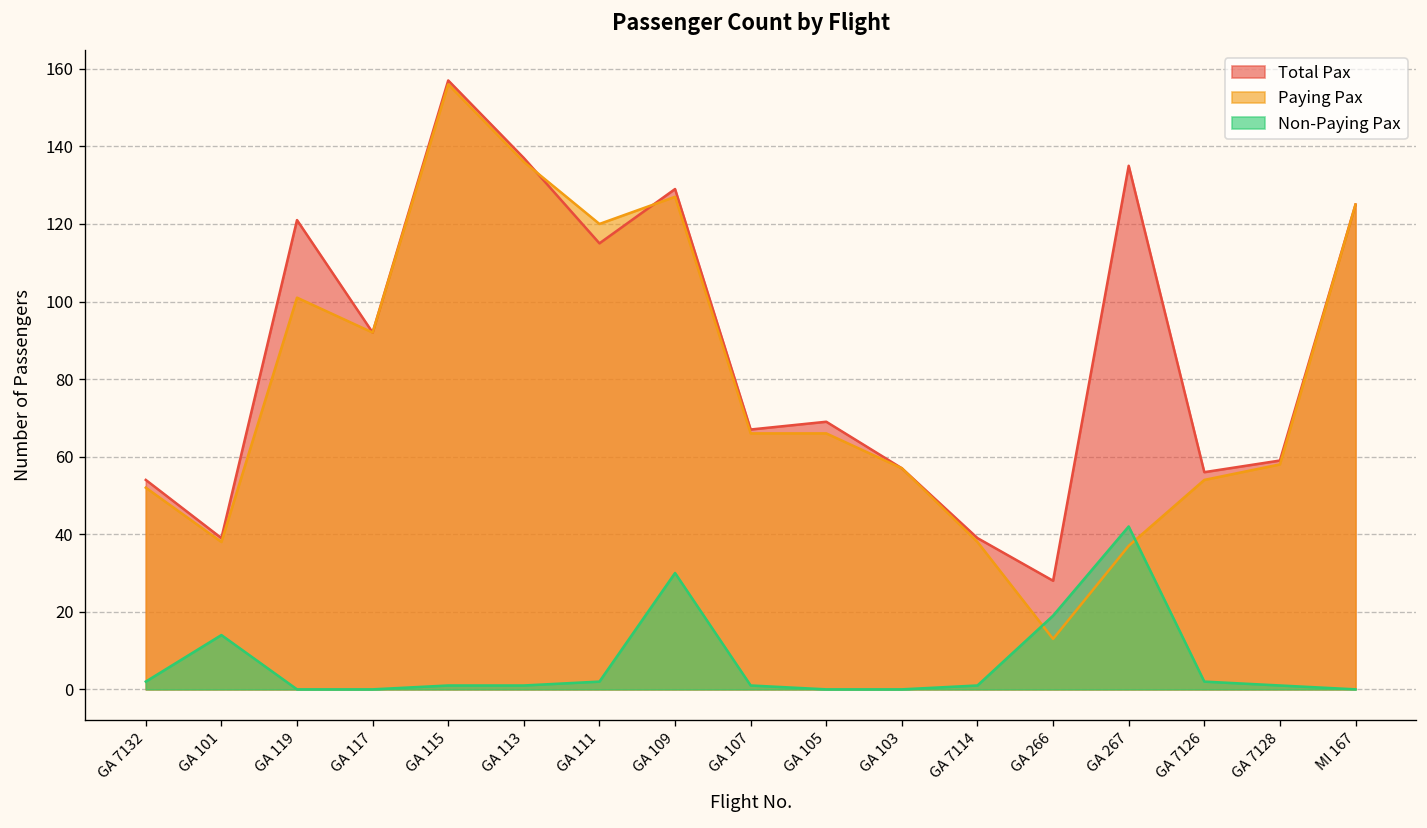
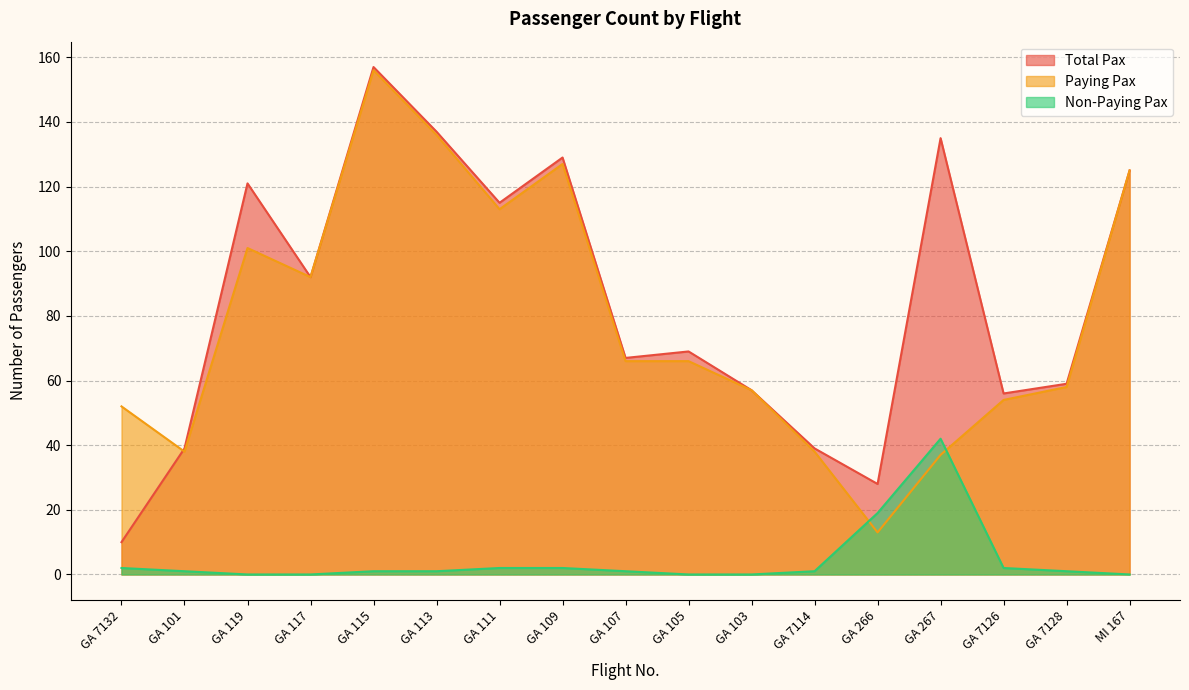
  {
    "Total Pax": {
-     "GA 7132": 54,
+     "GA 7132": 10,
      "GA 101": 39,
      "GA 119": 121,
      "GA 115": 157,
      "GA 113": 137,
      "GA 111": 115,
      "GA 109": 129,
      "GA 107": 67,
      "GA 105": 69,
      "GA 7114": 39,
      "GA 266": 28,
      "GA 267": 135,
      "GA 7126": 56,
      "GA 7128": 59
    },
    "Paying Pax": {
      "GA 7132": 52,
      "GA 101": 38,
      "GA 119": 101,
      "GA 115": 156,
      "GA 113": 136,
-     "GA 111": 120,
+     "GA 111": 113,
      "GA 109": 127,
      "GA 107": 66,
      "GA 105": 66,
      "GA 7114": 38,
      "GA 266": 13,
      "GA 267": 37,
      "GA 7126": 54,
      "GA 7128": 58
    },
    "Non-Paying Pax": {
      "GA 7132": 2,
-     "GA 101": 14,
+     "GA 101": 1,
      "GA 119": 0,
      "GA 117": 0,
      "GA 115": 1,
      "GA 113": 1,
      "GA 111": 2,
-     "GA 109": 30,
+     "GA 109": 2,
      "GA 107": 1,
      "GA 105": 0,
      "GA 103": 0,
      "GA 7114": 1,
      "GA 266": 19,
      "GA 267": 42,
      "GA 7126": 2,
      "GA 7128": 1,
      "MI 167": 0
    }
  }
